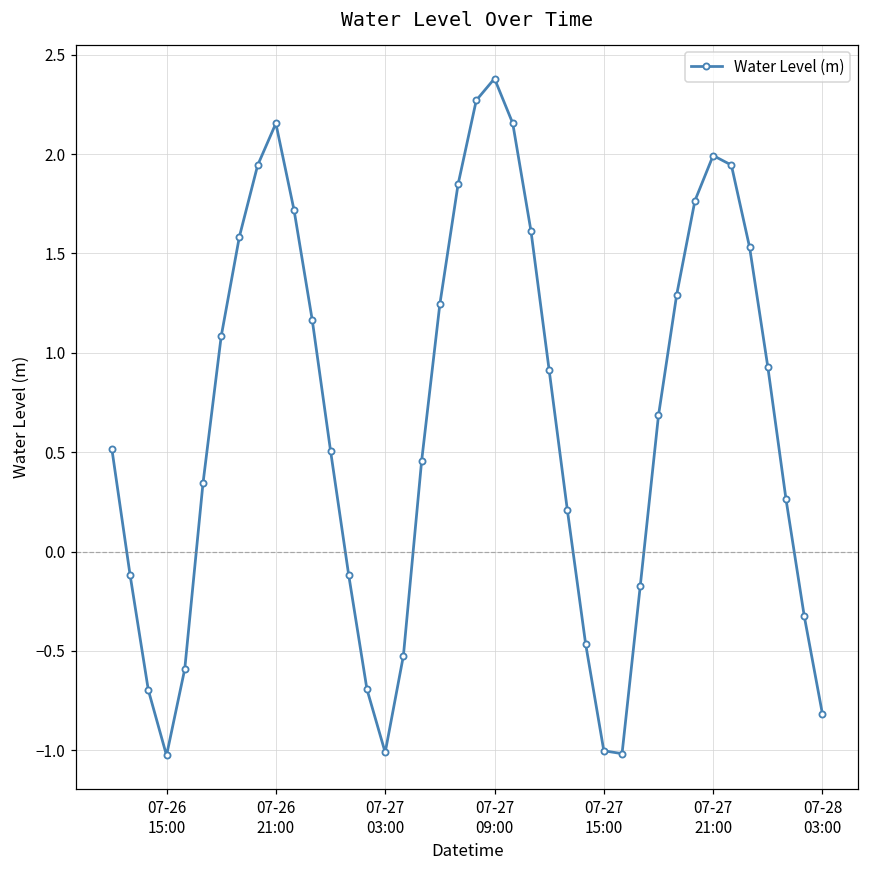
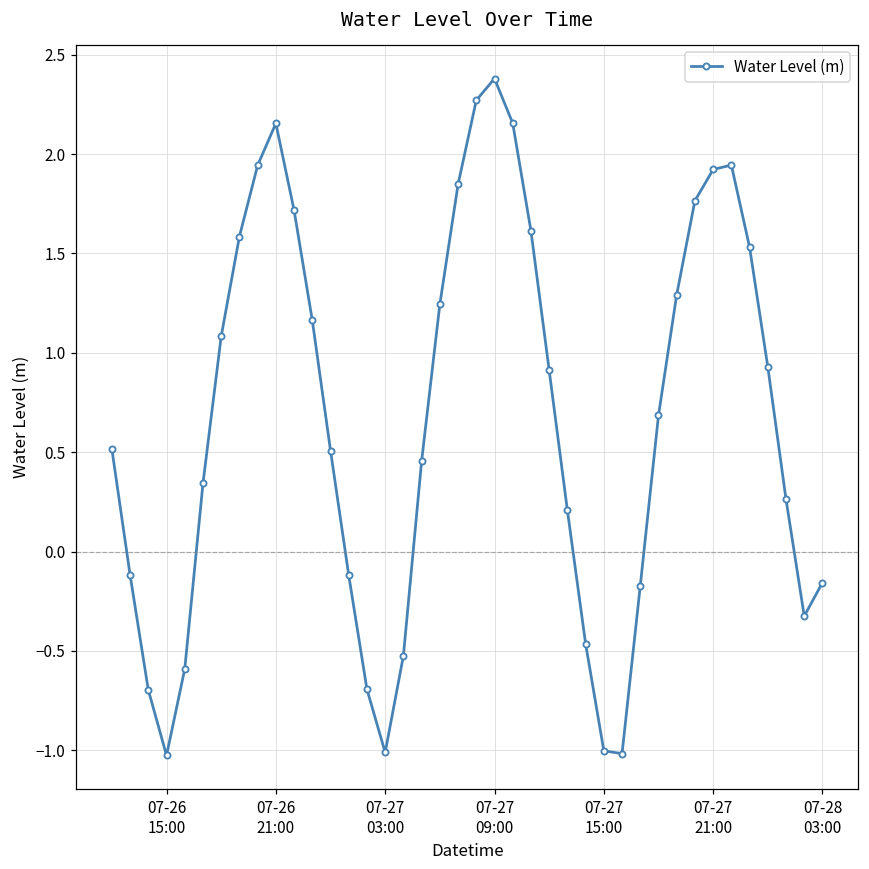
  {
    "07-26 15:00": -1.03,
    "07-26 21:00": 2.15,
    "07-27 03:00": -1.01,
    "07-27 09:00": 2.38,
    "07-27 15:00": -1.00,
-   "07-27 21:00": 1.99,
-   "07-28 03:00": -0.82
+   "07-27 21:00": 1.92,
+   "07-28 03:00": -0.16
  }
